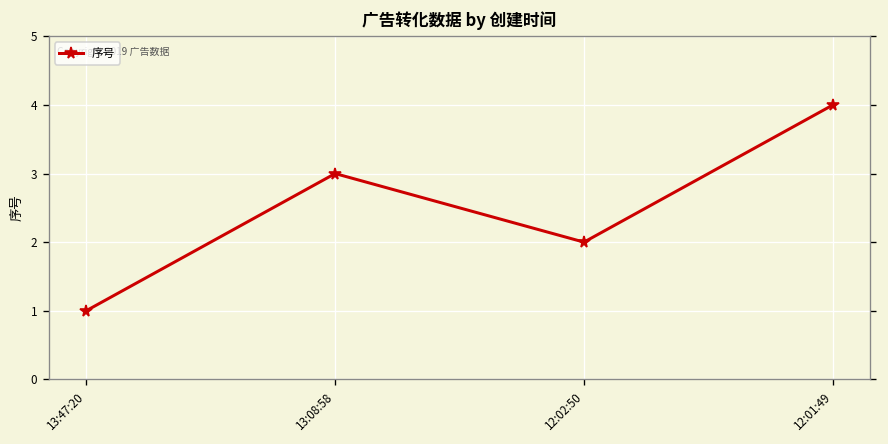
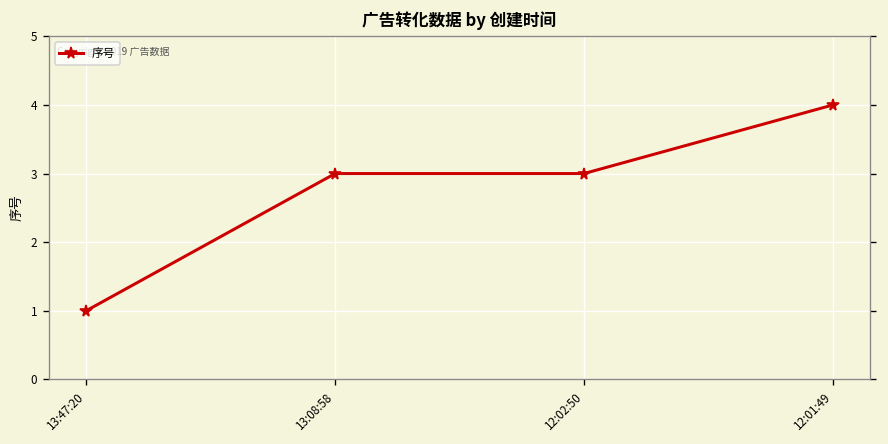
  {
    "13:47:20": 1,
    "13:08:58": 3,
-   "12:02:50": 2,
+   "12:02:50": 3,
    "12:01:49": 4
  }
